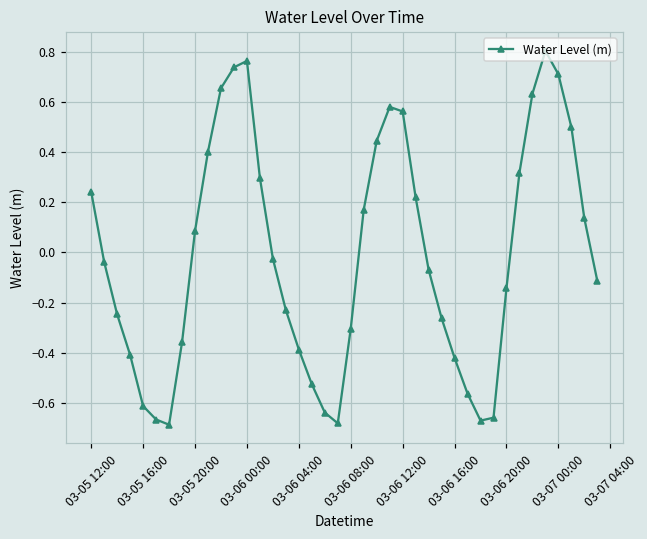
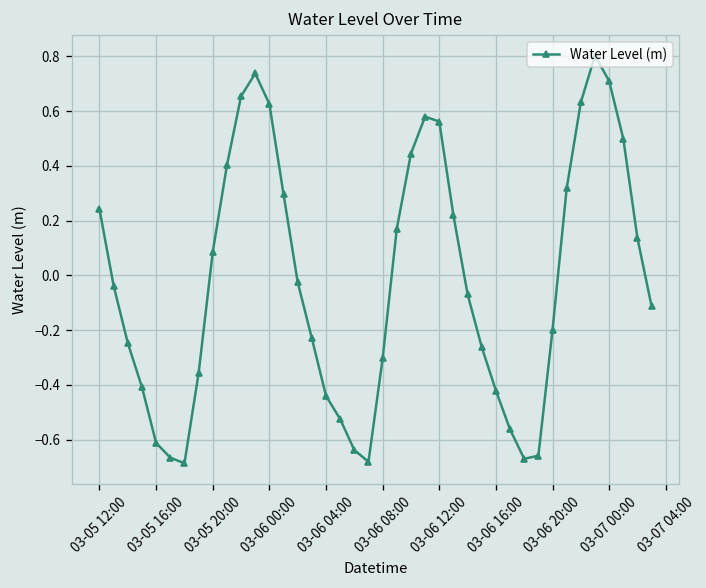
  {
    "03-05 12:00": 0.24,
    "03-05 16:00": -0.61,
    "03-05 20:00": 0.09,
-   "03-06 00:00": 0.76,
-   "03-06 04:00": -0.39,
+   "03-06 00:00": 0.63,
+   "03-06 04:00": -0.44,
    "03-06 08:00": -0.30,
    "03-06 12:00": 0.56,
    "03-06 16:00": -0.42,
-   "03-06 20:00": -0.14,
+   "03-06 20:00": -0.20,
    "03-07 00:00": 0.71
  }
